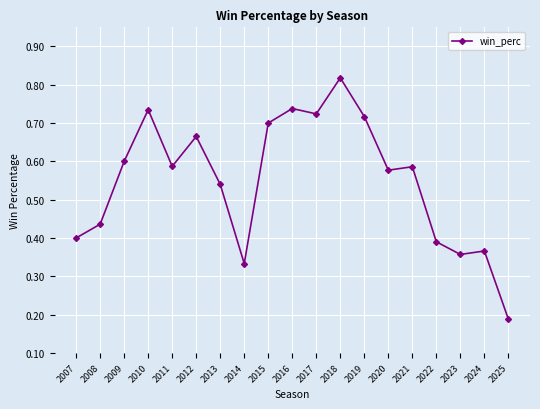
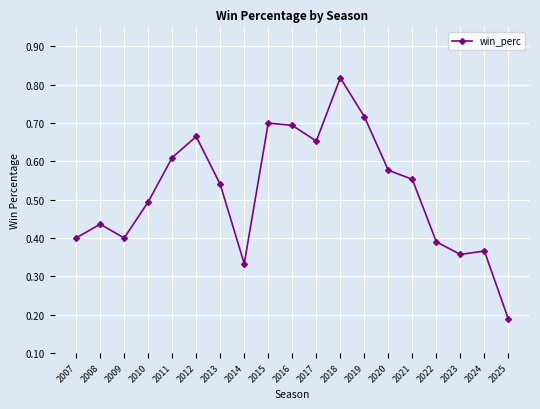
  {
    "2007": 0.40,
    "2008": 0.44,
-   "2009": 0.6,
-   "2010": 0.74,
-   "2011": 0.59,
+   "2009": 0.4,
+   "2010": 0.49,
+   "2011": 0.61,
    "2012": 0.67,
    "2013": 0.54,
    "2014": 0.33,
    "2015": 0.70,
-   "2016": 0.74,
-   "2017": 0.72,
+   "2016": 0.69,
+   "2017": 0.65,
    "2018": 0.82,
    "2019": 0.72,
    "2020": 0.58,
-   "2021": 0.59,
+   "2021": 0.55,
    "2022": 0.39,
    "2023": 0.36,
    "2024": 0.37,
    "2025": 0.19
  }
